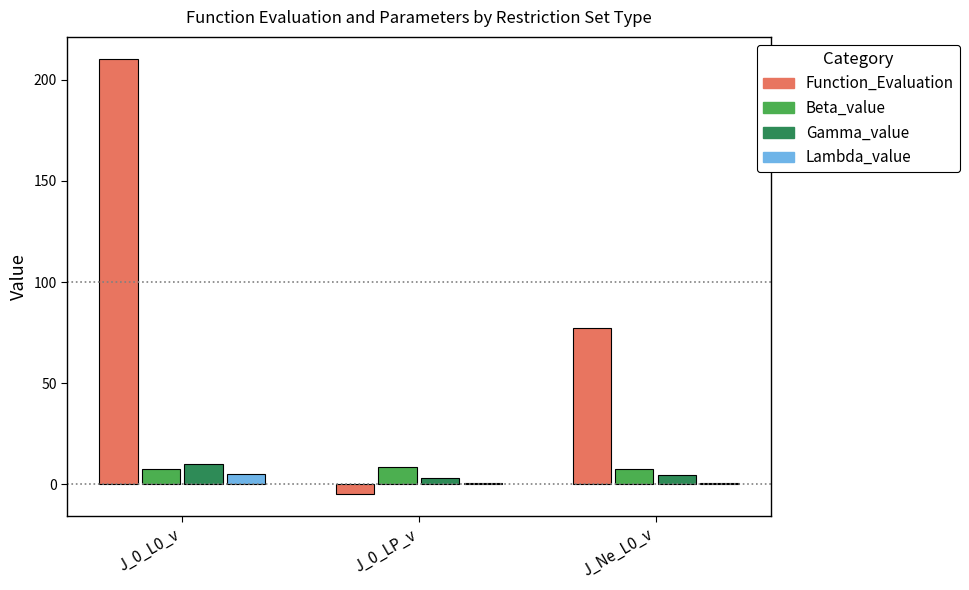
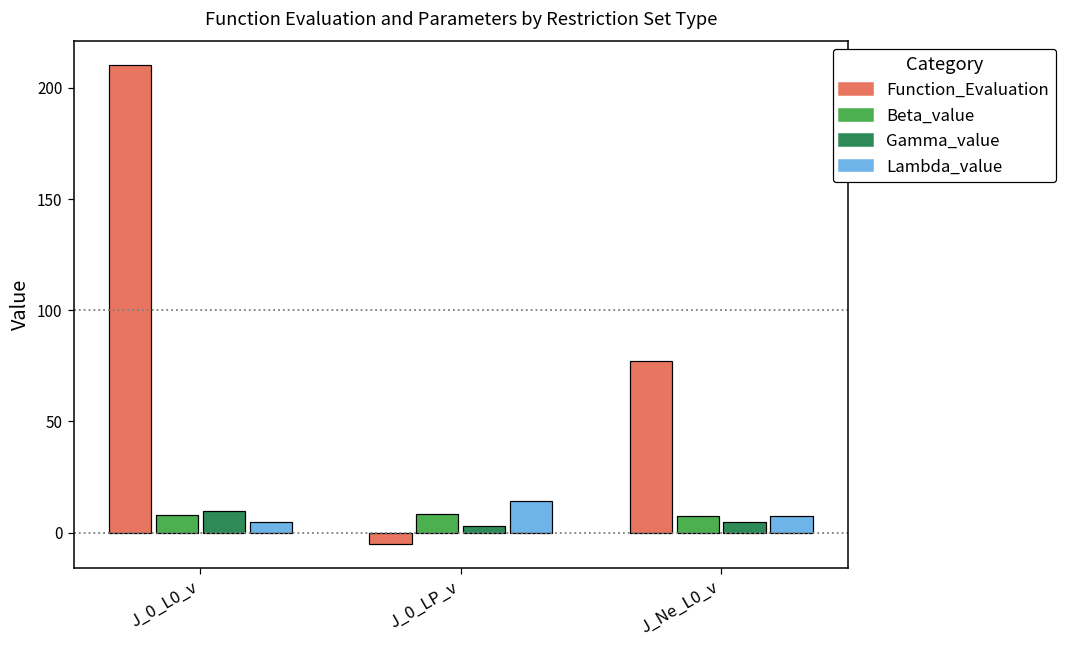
  {
    "Function_Evaluation": {
      "J_0_L0_v": 210,
      "J_0_LP_v": -5,
      "J_Ne_L0_v": 77
    },
    "Lambda_value": {
      "J_0_L0_v": 5,
-     "J_0_LP_v": 0,
-     "J_Ne_L0_v": 1
+     "J_0_LP_v": 14,
+     "J_Ne_L0_v": 8
    }
  }
